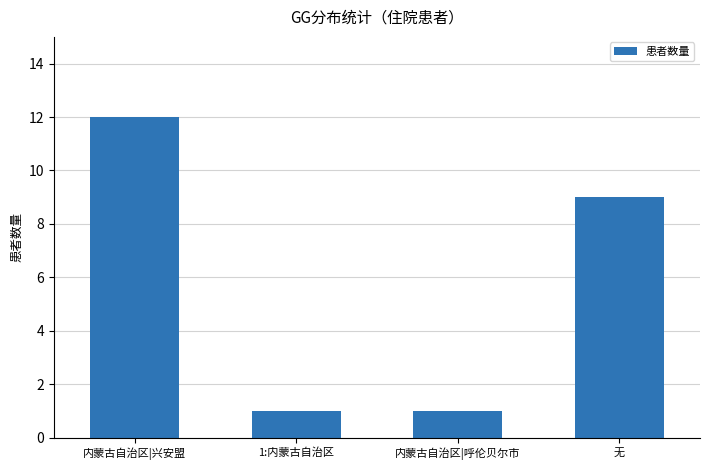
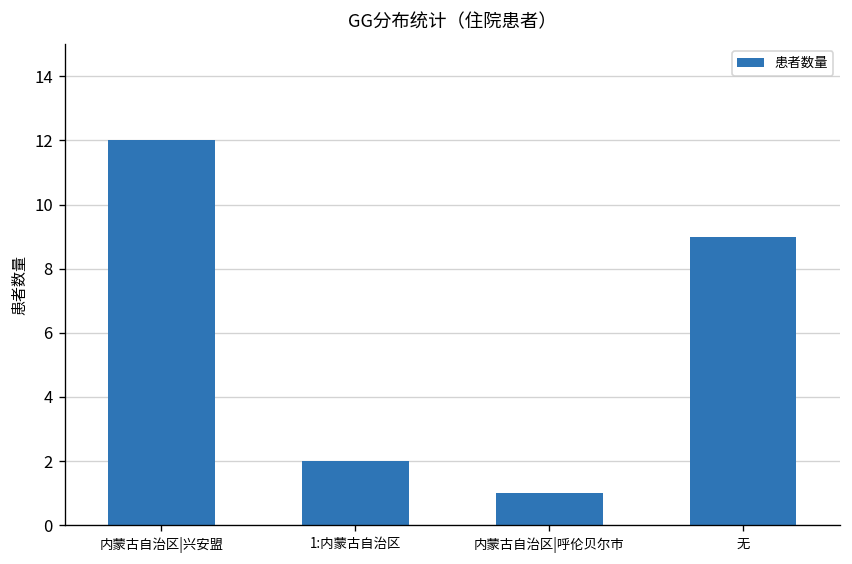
  {
    "内蒙古自治区|兴安盟": 12,
-   "1:内蒙古自治区": 1,
+   "1:内蒙古自治区": 2,
    "内蒙古自治区|呼伦贝尔市": 1,
    "无": 9
  }
